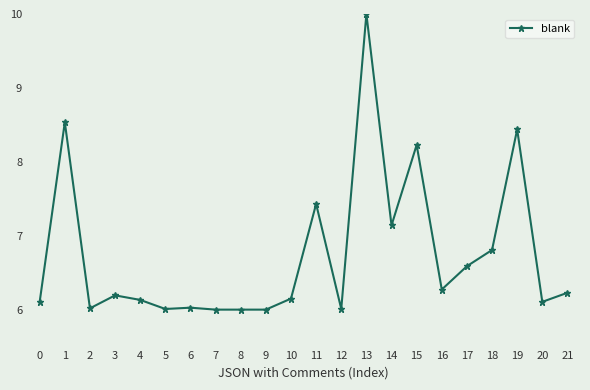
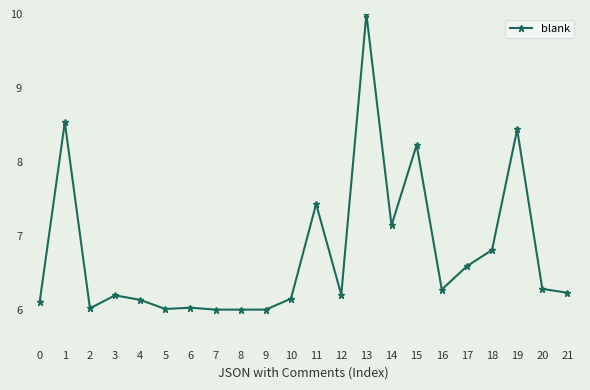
  {
    "0": 6.1,
    "1": 8.5,
    "2": 6.0,
    "3": 6.2,
    "4": 6.1,
    "5": 6.0,
    "6": 6.0,
    "7": 6.0,
    "8": 6.0,
    "9": 6.0,
    "10": 6.1,
    "11": 7.4,
-   "12": 6.0,
+   "12": 6.2,
    "13": 10.0,
    "14": 7.1,
    "15": 8.2,
    "16": 6.3,
    "17": 6.6,
    "18": 6.8,
    "19": 8.4,
-   "20": 6.1,
+   "20": 6.3,
    "21": 6.2
  }
